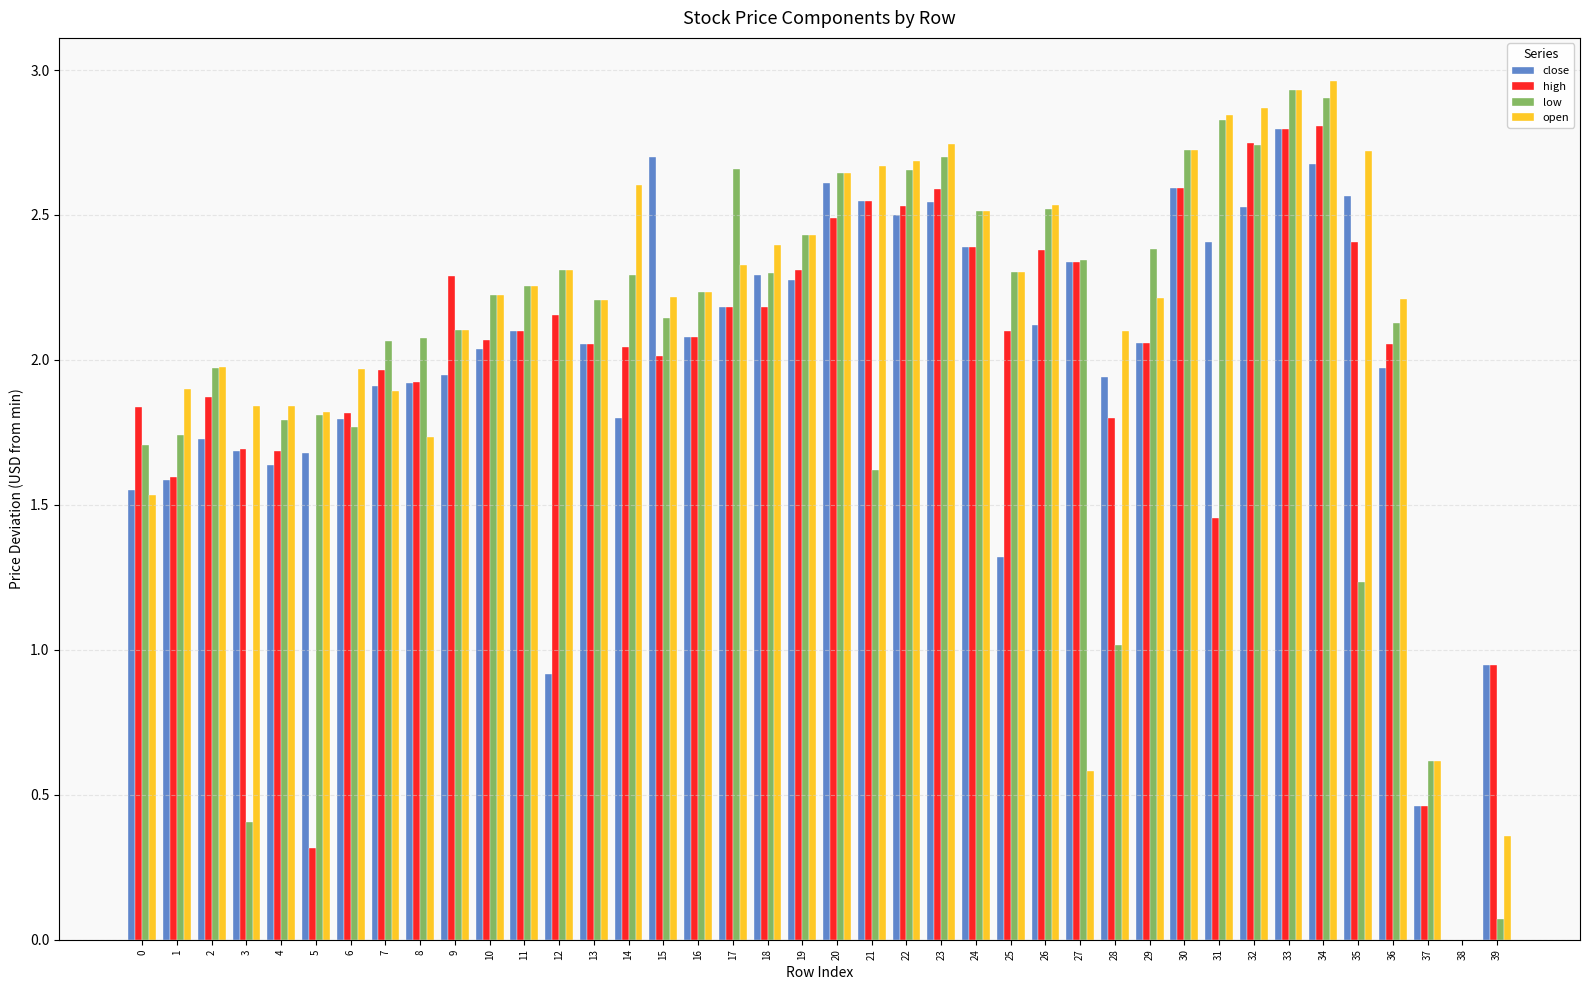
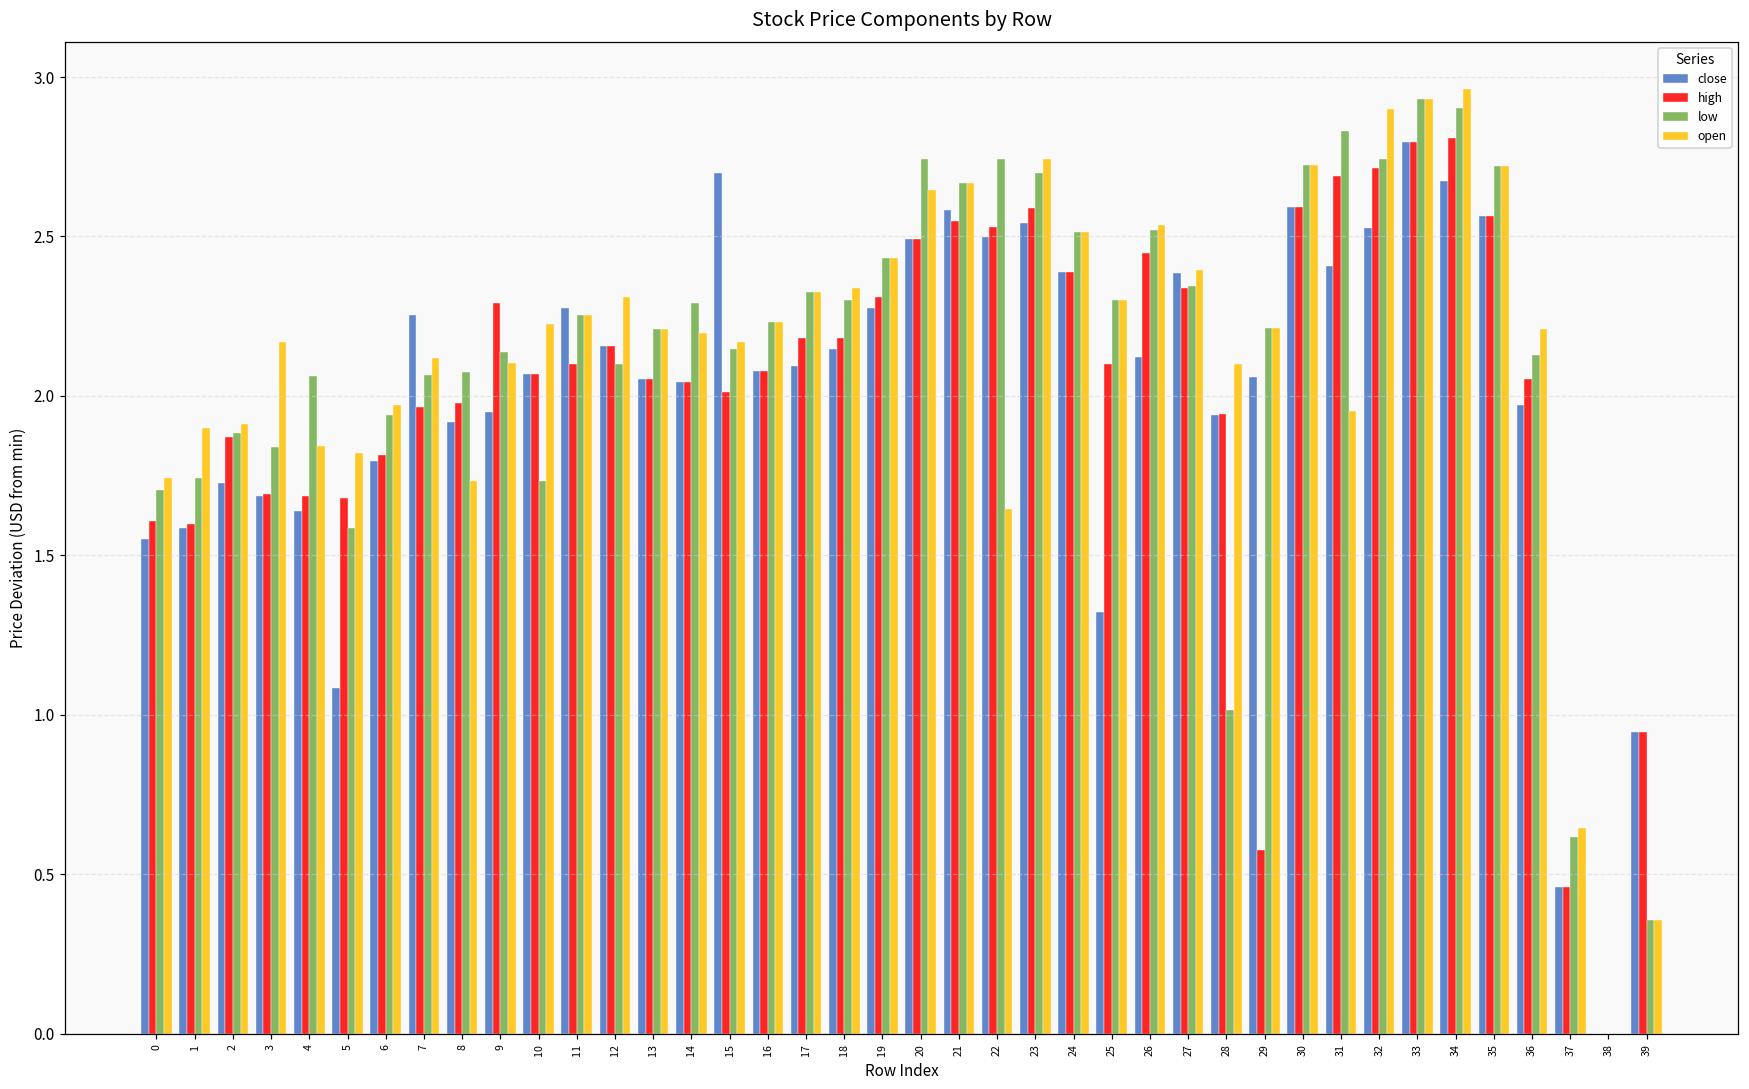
  {
    "close": {
      "0": 1.55,
      "1": 1.59,
      "2": 1.73,
      "3": 1.68,
      "4": 1.64,
-     "5": 1.68,
+     "5": 1.08,
      "6": 1.80,
-     "7": 1.91,
+     "7": 2.25,
      "8": 1.92,
      "9": 1.95,
-     "10": 2.04,
-     "11": 2.10,
-     "12": 0.92,
+     "10": 2.07,
+     "11": 2.27,
+     "12": 2.16,
      "13": 2.05,
-     "14": 1.80,
+     "14": 2.04,
      "15": 2.70,
      "16": 2.08,
-     "17": 2.18,
-     "18": 2.29,
+     "17": 2.09,
+     "18": 2.15,
      "19": 2.28,
-     "20": 2.61,
-     "21": 2.55,
+     "20": 2.49,
+     "21": 2.58,
      "22": 2.50,
      "23": 2.54,
      "24": 2.39,
      "25": 1.32,
      "26": 2.12,
-     "27": 2.34,
+     "27": 2.38,
      "28": 1.94,
      "29": 2.06,
      "30": 2.59,
      "31": 2.41,
      "32": 2.53,
      "33": 2.80,
      "34": 2.67,
      "35": 2.57,
      "36": 1.97,
      "37": 0.46,
      "38": 0.00,
      "39": 0.95
    },
    "high": {
-     "0": 1.84,
+     "0": 1.61,
      "1": 1.60,
      "2": 1.87,
      "3": 1.69,
      "4": 1.69,
-     "5": 0.32,
+     "5": 1.68,
      "6": 1.82,
      "7": 1.96,
-     "8": 1.92,
+     "8": 1.98,
      "9": 2.29,
      "10": 2.07,
      "11": 2.10,
      "12": 2.16,
      "13": 2.05,
      "14": 2.04,
      "15": 2.01,
      "16": 2.08,
      "17": 2.18,
      "18": 2.18,
      "19": 2.31,
      "20": 2.49,
      "21": 2.55,
      "22": 2.53,
      "23": 2.59,
      "24": 2.39,
      "25": 2.10,
-     "26": 2.38,
+     "26": 2.45,
      "27": 2.34,
-     "28": 1.80,
-     "29": 2.06,
+     "28": 1.94,
+     "29": 0.58,
      "30": 2.59,
-     "31": 1.45,
-     "32": 2.75,
+     "31": 2.69,
+     "32": 2.72,
      "33": 2.80,
      "34": 2.81,
-     "35": 2.41,
+     "35": 2.57,
      "36": 2.05,
      "37": 0.46,
      "38": 0.00,
      "39": 0.95
    },
    "low": {
      "0": 1.71,
      "1": 1.74,
-     "2": 1.97,
-     "3": 0.41,
-     "4": 1.79,
-     "5": 1.81,
-     "6": 1.77,
+     "2": 1.88,
+     "3": 1.84,
+     "4": 2.06,
+     "5": 1.59,
+     "6": 1.94,
      "7": 2.06,
      "8": 2.07,
-     "9": 2.10,
-     "10": 2.22,
+     "9": 2.14,
+     "10": 1.73,
      "11": 2.25,
-     "12": 2.31,
+     "12": 2.10,
      "13": 2.21,
      "14": 2.29,
      "15": 2.15,
      "16": 2.23,
-     "17": 2.66,
+     "17": 2.33,
      "18": 2.30,
      "19": 2.43,
-     "20": 2.65,
-     "21": 1.62,
-     "22": 2.65,
+     "20": 2.74,
+     "21": 2.67,
+     "22": 2.74,
      "23": 2.70,
      "24": 2.51,
      "25": 2.30,
      "26": 2.52,
      "27": 2.35,
      "28": 1.02,
-     "29": 2.38,
+     "29": 2.21,
      "30": 2.72,
      "31": 2.83,
      "32": 2.74,
      "33": 2.93,
      "34": 2.90,
-     "35": 1.23,
+     "35": 2.72,
      "36": 2.13,
      "37": 0.62,
      "38": 0.00,
-     "39": 0.07
+     "39": 0.36
    },
    "open": {
-     "0": 1.53,
+     "0": 1.74,
      "1": 1.90,
-     "2": 1.98,
-     "3": 1.84,
+     "2": 1.91,
+     "3": 2.17,
      "4": 1.84,
      "5": 1.82,
      "6": 1.97,
-     "7": 1.89,
+     "7": 2.12,
      "8": 1.73,
      "9": 2.10,
      "10": 2.22,
      "11": 2.25,
      "12": 2.31,
      "13": 2.21,
-     "14": 2.60,
-     "15": 2.22,
+     "14": 2.20,
+     "15": 2.17,
      "16": 2.23,
      "17": 2.33,
-     "18": 2.39,
+     "18": 2.34,
      "19": 2.43,
      "20": 2.65,
      "21": 2.67,
-     "22": 2.68,
+     "22": 1.64,
      "23": 2.74,
      "24": 2.51,
      "25": 2.30,
      "26": 2.54,
-     "27": 0.58,
+     "27": 2.40,
      "28": 2.10,
      "29": 2.21,
      "30": 2.72,
-     "31": 2.84,
-     "32": 2.87,
+     "31": 1.95,
+     "32": 2.90,
      "33": 2.93,
      "34": 2.96,
      "35": 2.72,
      "36": 2.21,
-     "37": 0.62,
+     "37": 0.64,
      "38": 0.00,
      "39": 0.36
    }
  }
